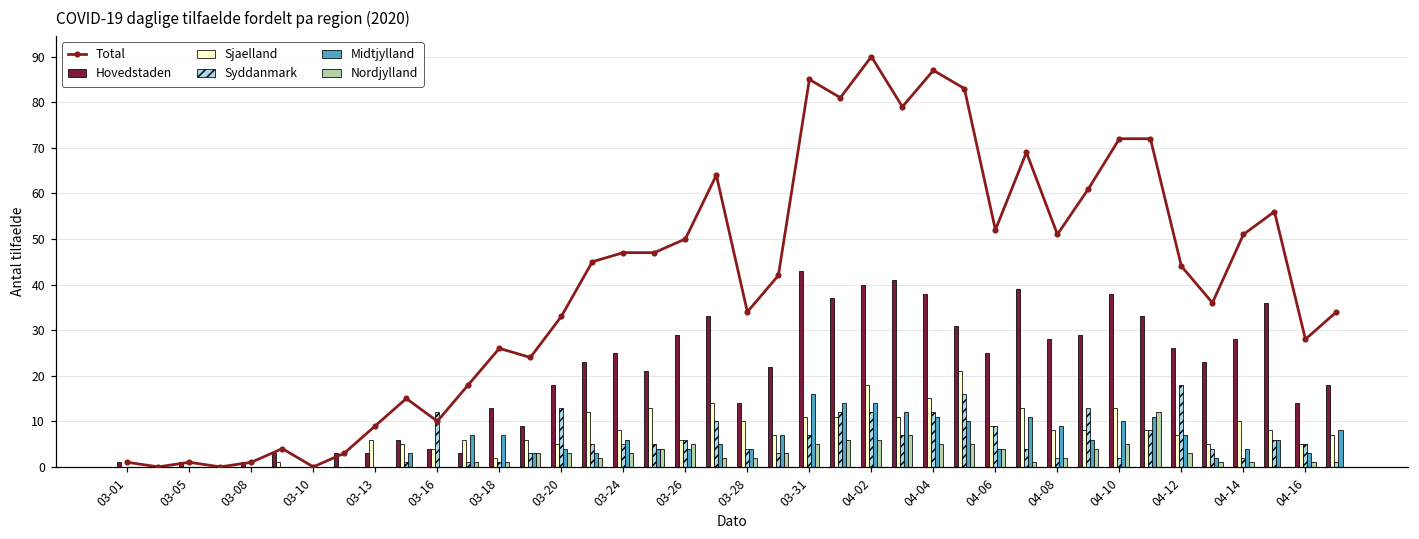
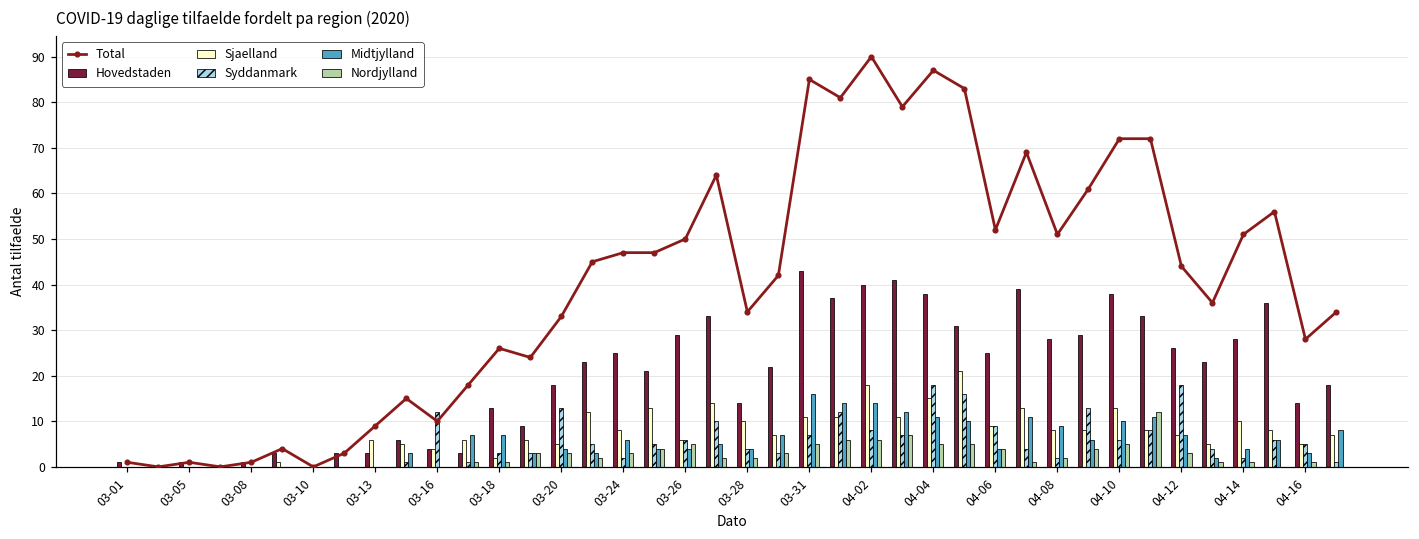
  {
    "Syddanmark": {
      "03-01": 0,
      "03-05": 0,
      "03-08": 0,
      "03-10": 0,
      "03-13": 0,
      "03-16": 12,
-     "03-18": 1,
+     "03-18": 3,
      "03-20": 13,
-     "03-24": 5,
+     "03-24": 2,
      "03-26": 6,
      "03-28": 4,
      "03-31": 7,
-     "04-02": 12,
-     "04-04": 12,
+     "04-02": 8,
+     "04-04": 18,
      "04-06": 9,
      "04-08": 2,
-     "04-10": 2,
+     "04-10": 6,
      "04-12": 18,
      "04-14": 2,
      "04-16": 5
    }
  }
